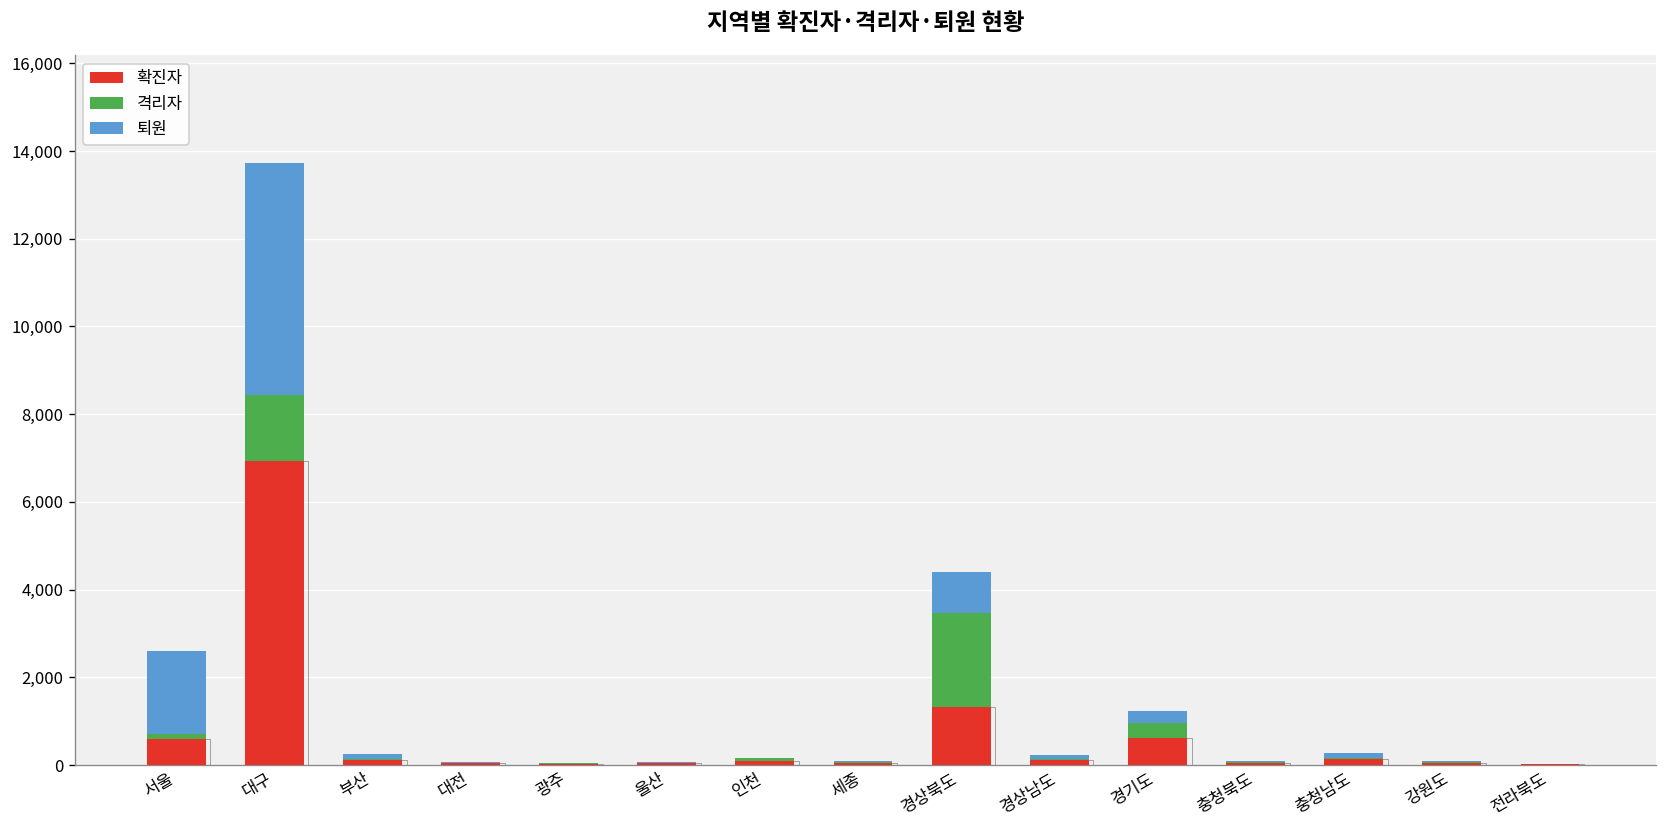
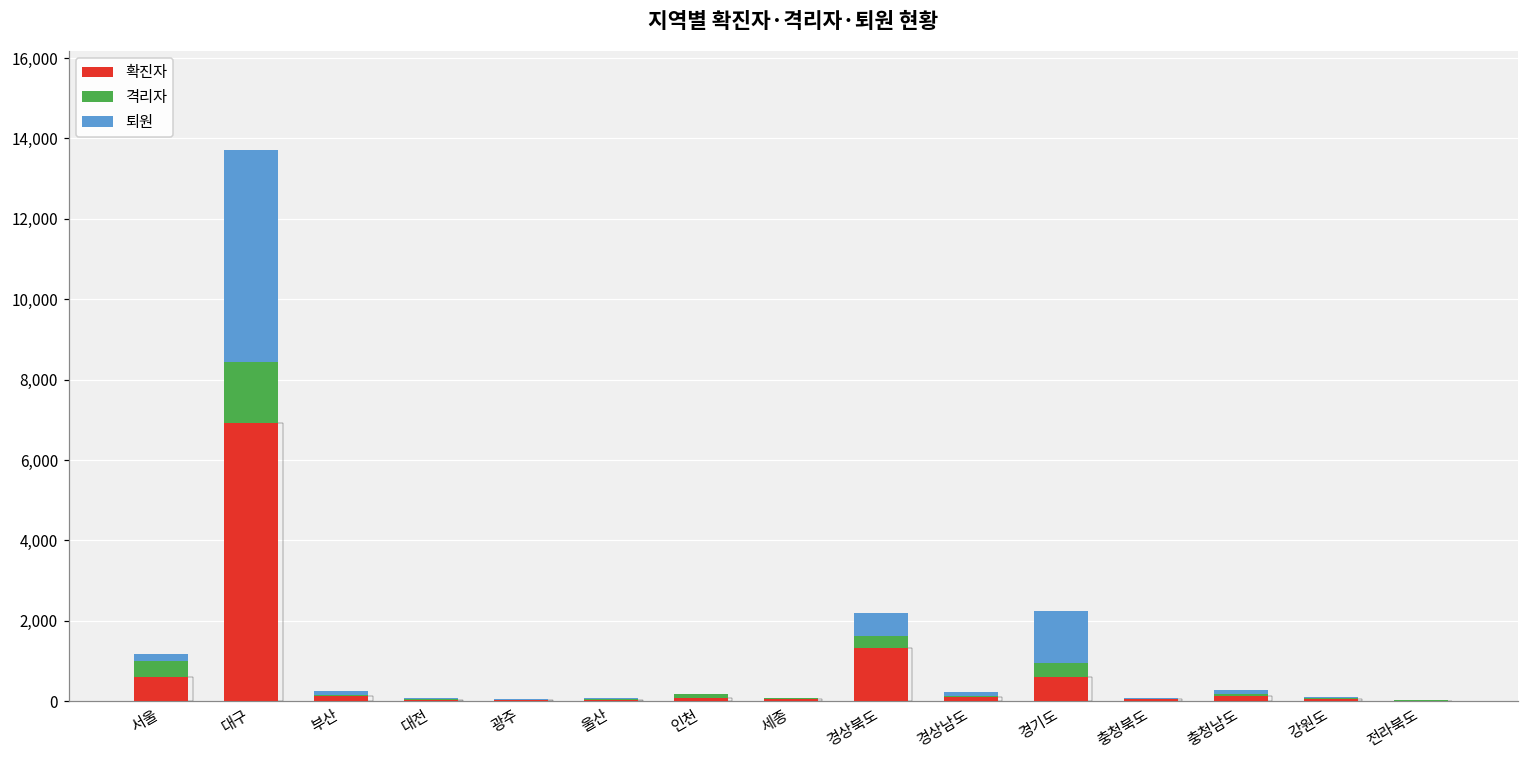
  {
    "확진자": {
      "서울": "600",
      "대구": "6,900",
      "부산": "100",
      "인천": "100",
      "경상북도": "1,300",
      "경상남도": "100",
      "경기도": "600",
      "충청남도": "100"
    },
    "격리자": {
-     "서울": "100",
+     "서울": "400",
      "대구": "1,500",
      "인천": "100",
-     "경상북도": "2,100",
+     "경상북도": "300",
      "경기도": "300"
    },
    "퇴원": {
-     "서울": "1,900",
+     "서울": "200",
      "대구": "5,300",
      "부산": "100",
      "인천": "0",
-     "경상북도": "900",
+     "경상북도": "600",
      "경상남도": "100",
-     "경기도": "300",
+     "경기도": "1,300",
      "충청남도": "100"
    }
  }
